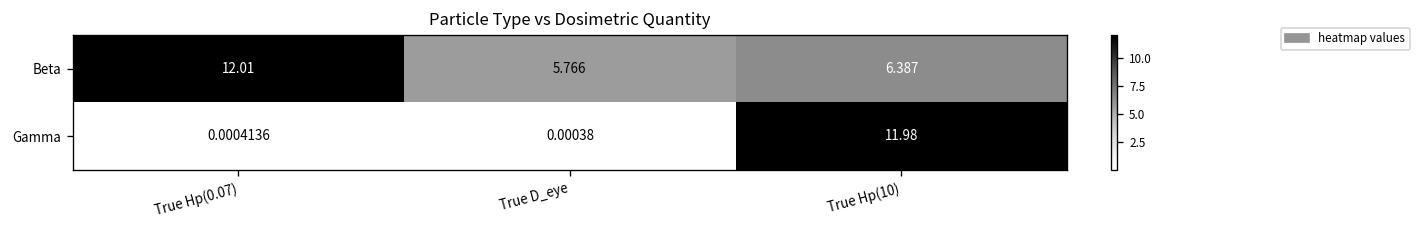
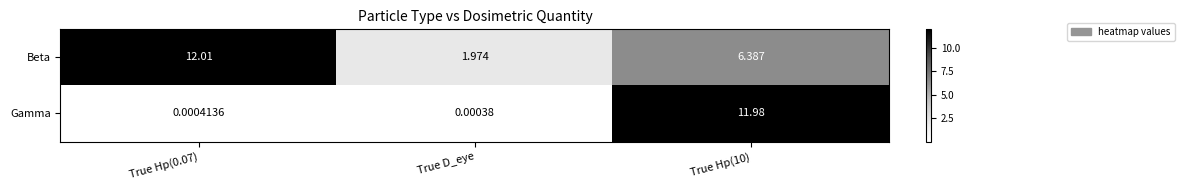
  {
    "Beta": {
      "True Hp(0.07)": 12.01,
-     "True D_eye": 5.766,
+     "True D_eye": 1.974,
      "True Hp(10)": 6.387
    },
    "Gamma": {
      "True Hp(0.07)": 0.0004136,
      "True D_eye": 0.00038,
      "True Hp(10)": 11.98
    }
  }
